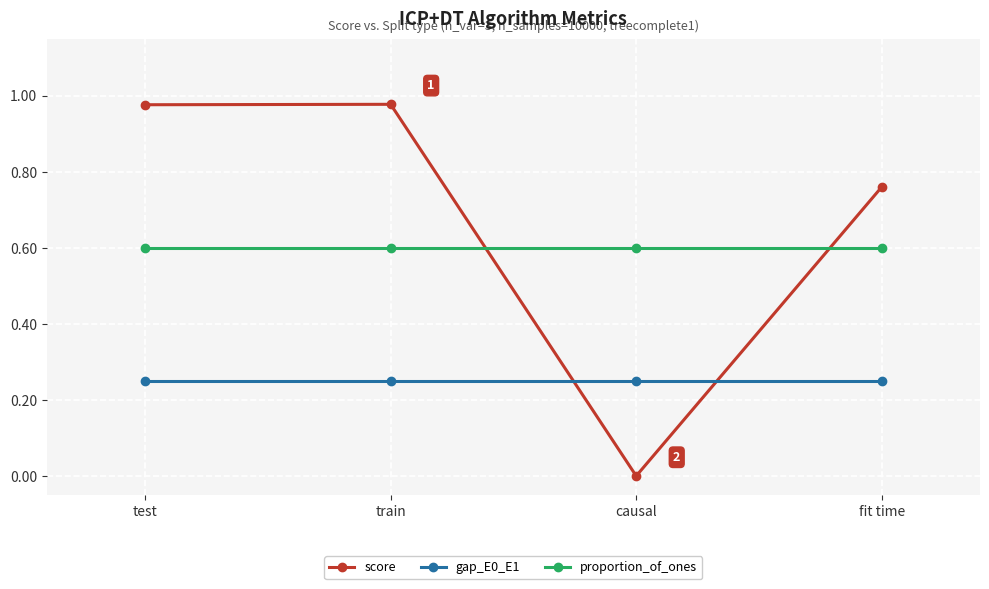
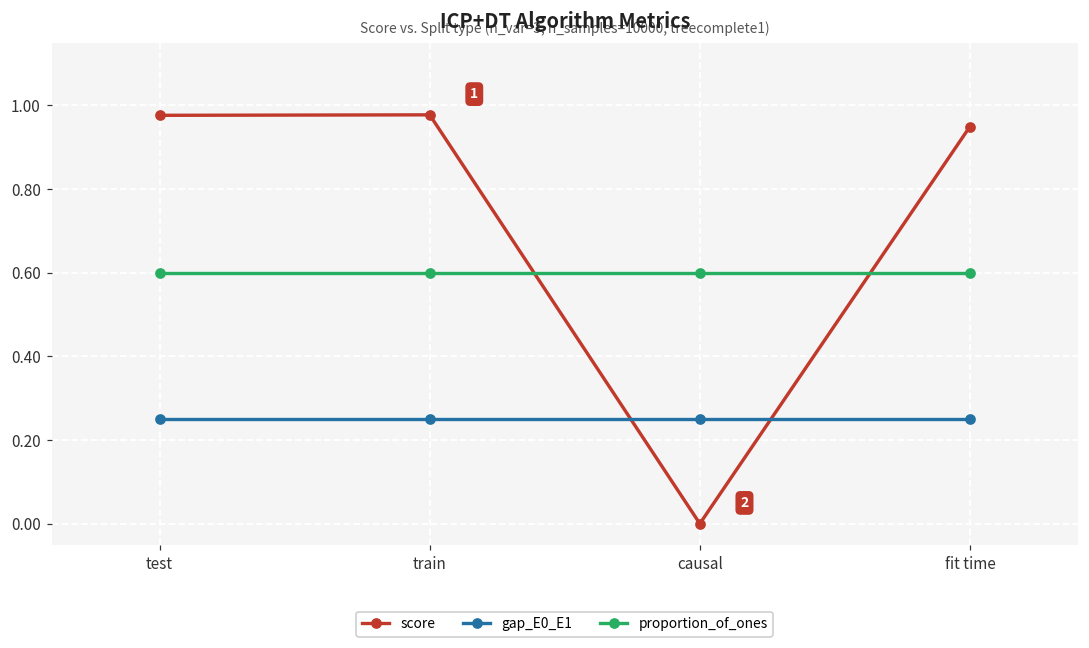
  {
    "score": {
      "test": 0.98,
      "train": 0.98,
      "causal": 0.00,
-     "fit time": 0.76
+     "fit time": 0.95
    },
    "gap_E0_E1": {
      "test": 0.25,
      "train": 0.25,
      "causal": 0.25,
      "fit time": 0.25
    },
    "proportion_of_ones": {
      "test": 0.60,
      "train": 0.60,
      "causal": 0.60,
      "fit time": 0.60
    }
  }
